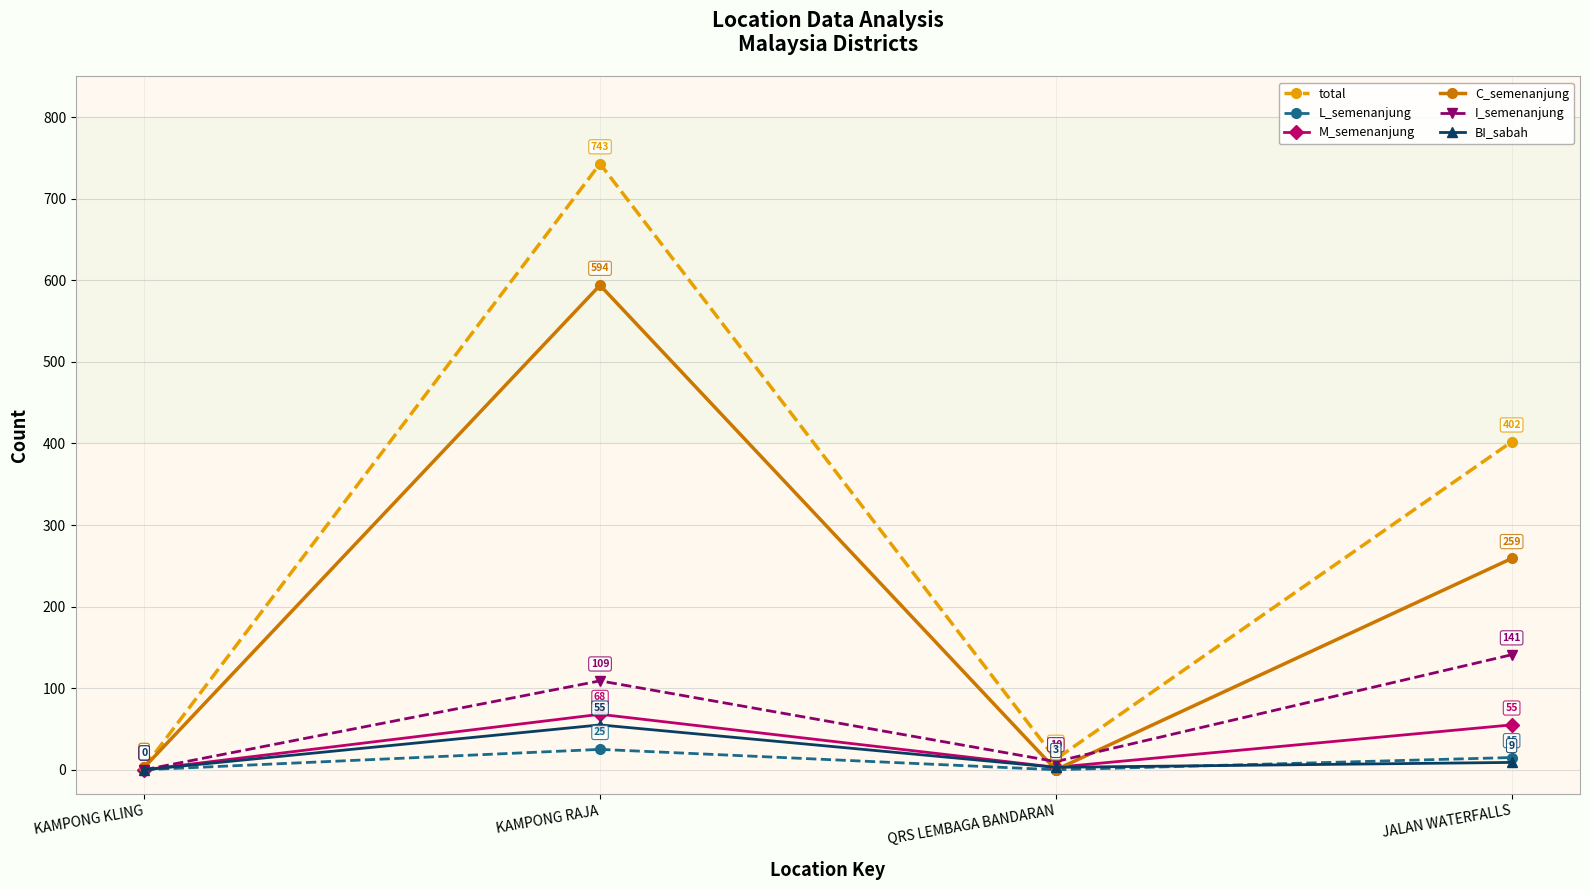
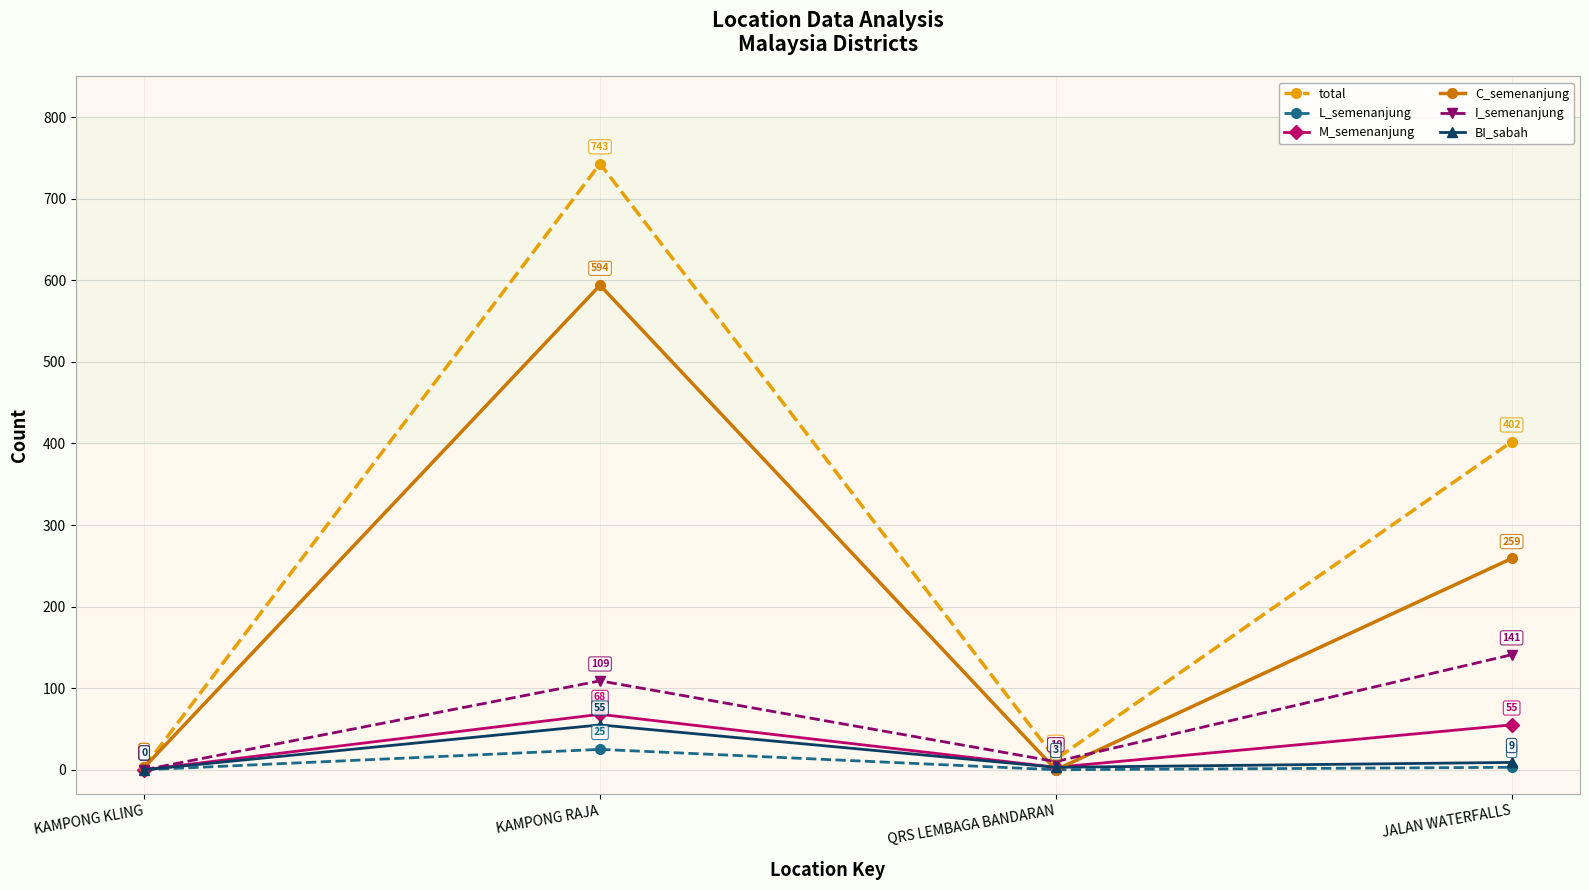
  {
    "L_semenanjung": {
-     "JALAN WATERFALLS": 15
+     "JALAN WATERFALLS": 3
    }
  }
